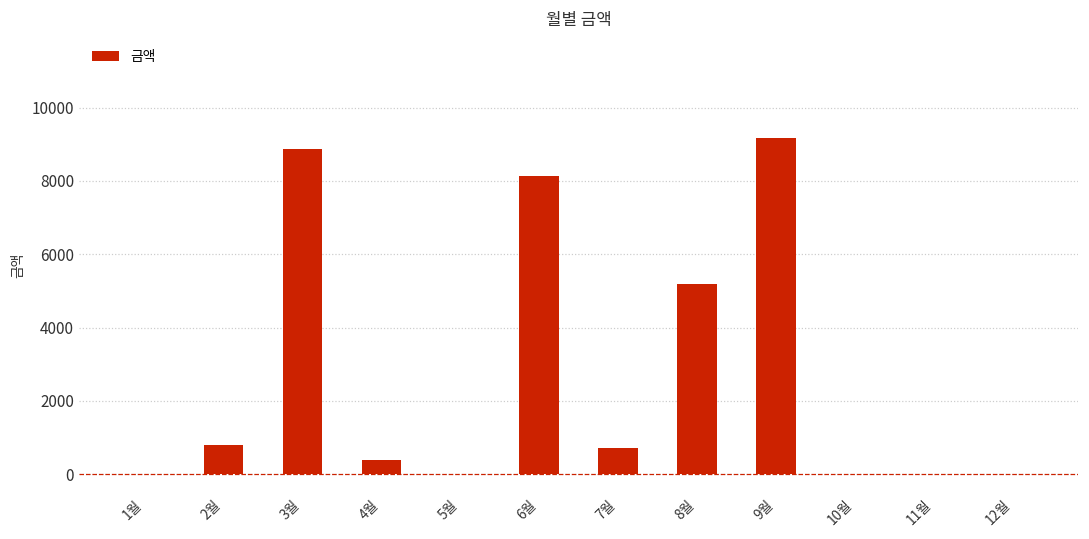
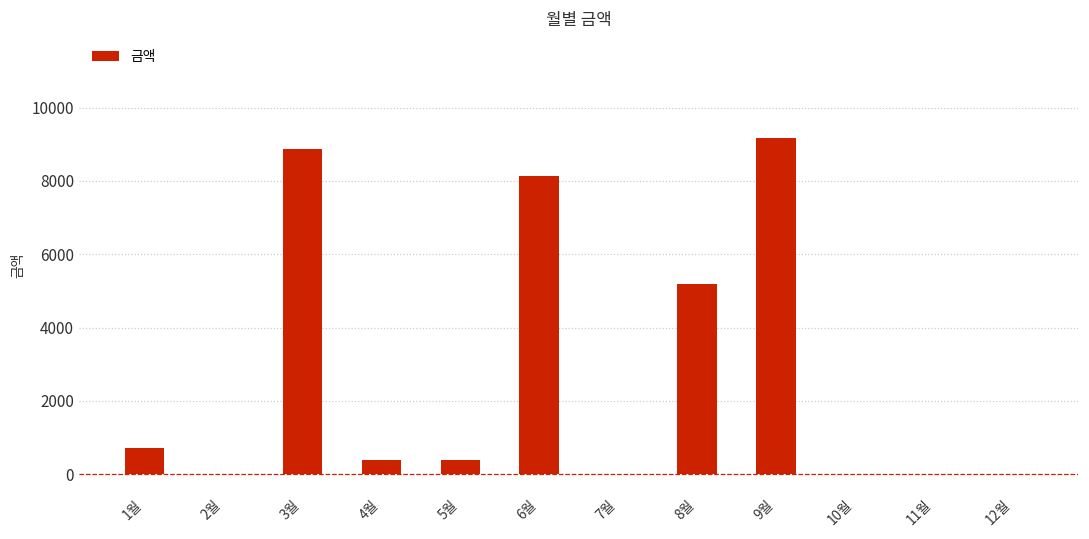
  {
-   "1월": 0,
-   "2월": 800,
+   "1월": 700,
+   "2월": 0,
    "3월": 8900,
    "4월": 400,
-   "5월": 0,
+   "5월": 400,
    "6월": 8100,
-   "7월": 700,
+   "7월": 0,
    "8월": 5200,
    "9월": 9200,
    "10월": 0,
    "11월": 0,
    "12월": 0
  }
